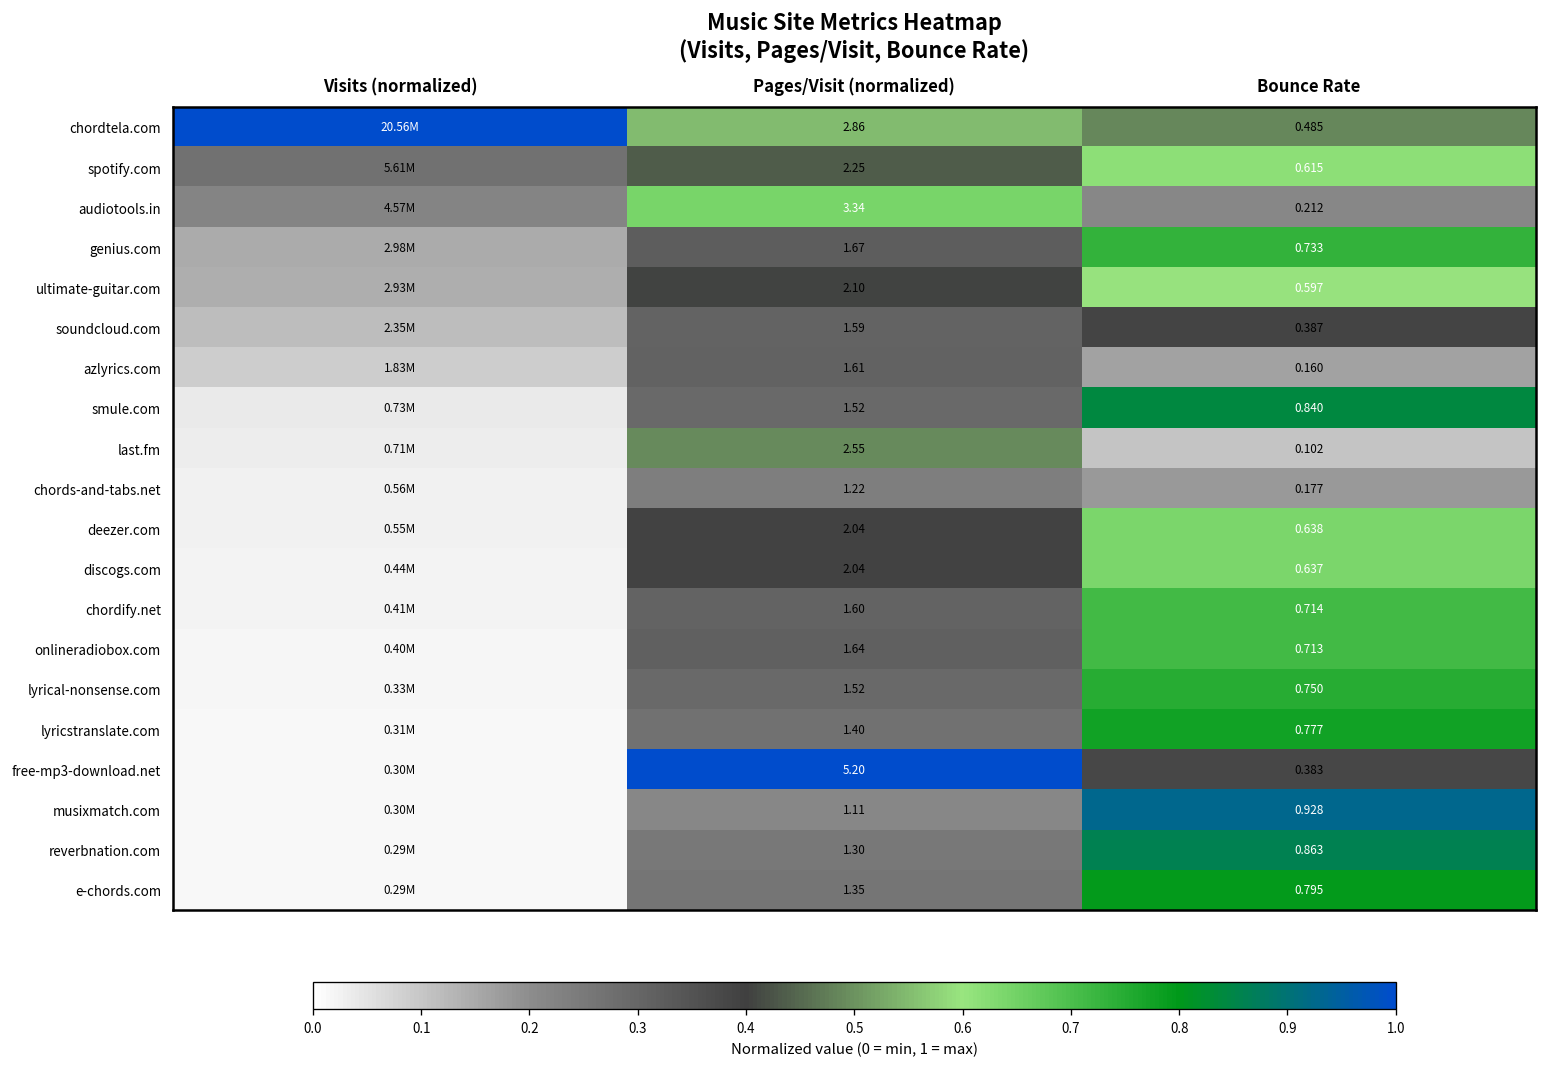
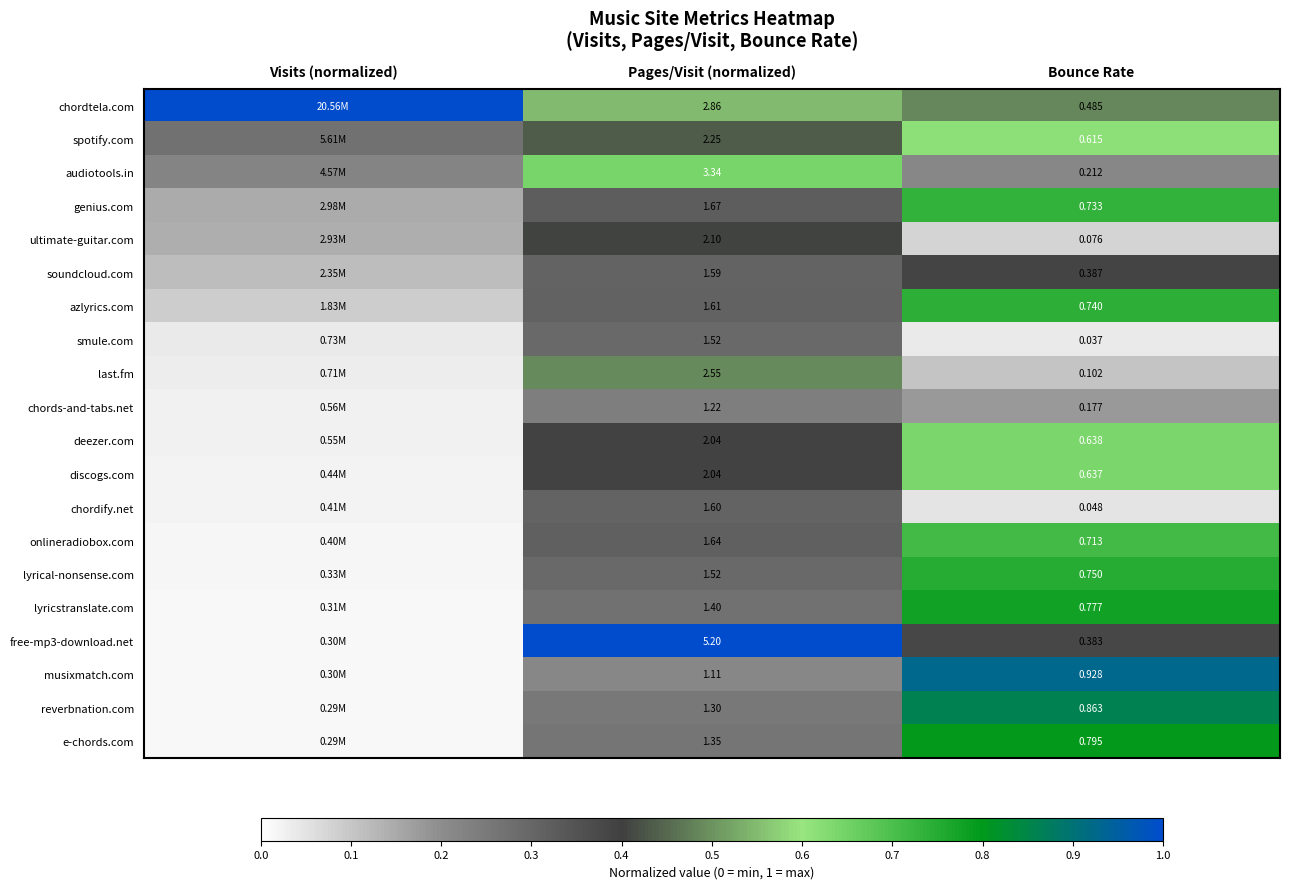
  {
    "chordtela.com": {
      "Visits (normalized)": "20.56M",
      "Pages/Visit (normalized)": "2.86",
      "Bounce Rate": "0.485"
    },
    "spotify.com": {
      "Visits (normalized)": "5.61M",
      "Pages/Visit (normalized)": "2.25",
      "Bounce Rate": "0.615"
    },
    "audiotools.in": {
      "Visits (normalized)": "4.57M",
      "Pages/Visit (normalized)": "3.34",
      "Bounce Rate": "0.212"
    },
    "genius.com": {
      "Visits (normalized)": "2.98M",
      "Pages/Visit (normalized)": "1.67",
      "Bounce Rate": "0.733"
    },
    "ultimate-guitar.com": {
      "Visits (normalized)": "2.93M",
      "Pages/Visit (normalized)": "2.10",
-     "Bounce Rate": "0.597"
+     "Bounce Rate": "0.076"
    },
    "soundcloud.com": {
      "Visits (normalized)": "2.35M",
      "Pages/Visit (normalized)": "1.59",
      "Bounce Rate": "0.387"
    },
    "azlyrics.com": {
      "Visits (normalized)": "1.83M",
      "Pages/Visit (normalized)": "1.61",
-     "Bounce Rate": "0.160"
+     "Bounce Rate": "0.740"
    },
    "smule.com": {
      "Visits (normalized)": "0.73M",
      "Pages/Visit (normalized)": "1.52",
-     "Bounce Rate": "0.840"
+     "Bounce Rate": "0.037"
    },
    "last.fm": {
      "Visits (normalized)": "0.71M",
      "Pages/Visit (normalized)": "2.55",
      "Bounce Rate": "0.102"
    },
    "chords-and-tabs.net": {
      "Visits (normalized)": "0.56M",
      "Pages/Visit (normalized)": "1.22",
      "Bounce Rate": "0.177"
    },
    "deezer.com": {
      "Visits (normalized)": "0.55M",
      "Pages/Visit (normalized)": "2.04",
      "Bounce Rate": "0.638"
    },
    "discogs.com": {
      "Visits (normalized)": "0.44M",
      "Pages/Visit (normalized)": "2.04",
      "Bounce Rate": "0.637"
    },
    "chordify.net": {
      "Visits (normalized)": "0.41M",
      "Pages/Visit (normalized)": "1.60",
-     "Bounce Rate": "0.714"
+     "Bounce Rate": "0.048"
    },
    "onlineradiobox.com": {
      "Visits (normalized)": "0.40M",
      "Pages/Visit (normalized)": "1.64",
      "Bounce Rate": "0.713"
    },
    "lyrical-nonsense.com": {
      "Visits (normalized)": "0.33M",
      "Pages/Visit (normalized)": "1.52",
      "Bounce Rate": "0.750"
    },
    "lyricstranslate.com": {
      "Visits (normalized)": "0.31M",
      "Pages/Visit (normalized)": "1.40",
      "Bounce Rate": "0.777"
    },
    "free-mp3-download.net": {
      "Visits (normalized)": "0.30M",
      "Pages/Visit (normalized)": "5.20",
      "Bounce Rate": "0.383"
    },
    "musixmatch.com": {
      "Visits (normalized)": "0.30M",
      "Pages/Visit (normalized)": "1.11",
      "Bounce Rate": "0.928"
    },
    "reverbnation.com": {
      "Visits (normalized)": "0.29M",
      "Pages/Visit (normalized)": "1.30",
      "Bounce Rate": "0.863"
    },
    "e-chords.com": {
      "Visits (normalized)": "0.29M",
      "Pages/Visit (normalized)": "1.35",
      "Bounce Rate": "0.795"
    }
  }
